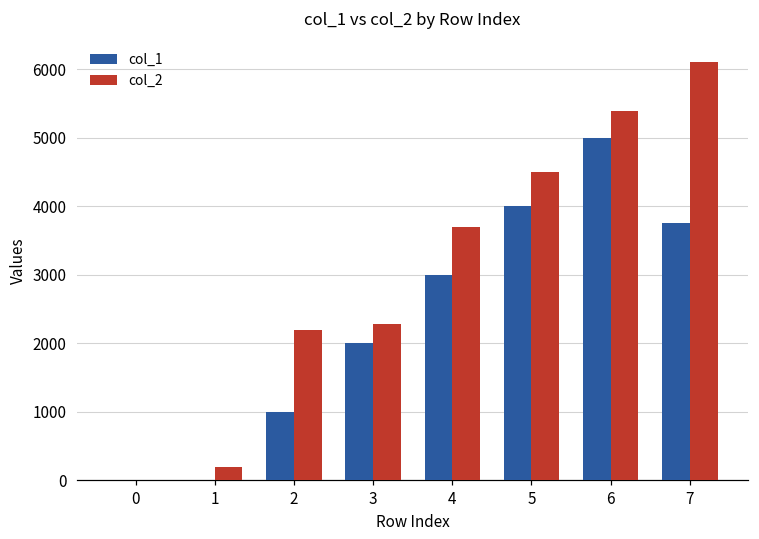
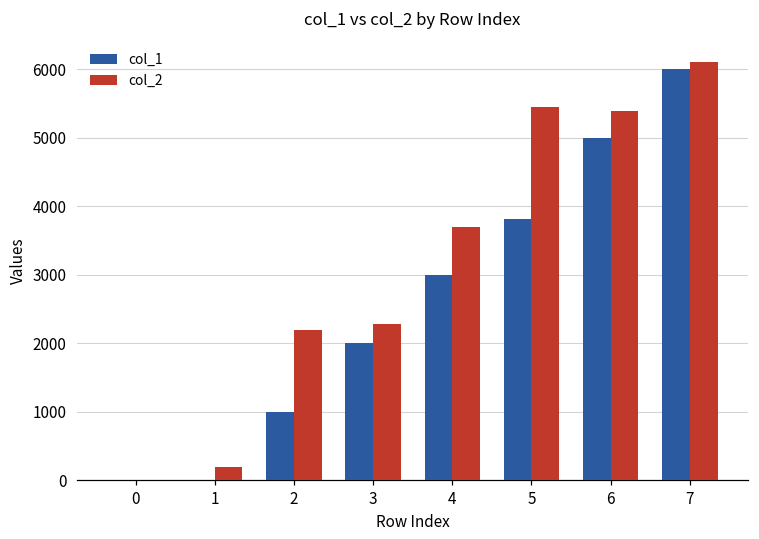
  {
    "col_1": {
      "0": 0,
      "1": 0,
      "2": 1000,
      "3": 2000,
      "4": 3000,
-     "5": 4000,
+     "5": 3800,
      "6": 5000,
-     "7": 3800
+     "7": 6000
    },
    "col_2": {
      "0": 0,
      "1": 200,
      "2": 2200,
      "3": 2300,
      "4": 3700,
-     "5": 4500,
+     "5": 5400,
      "6": 5400,
      "7": 6100
    }
  }
